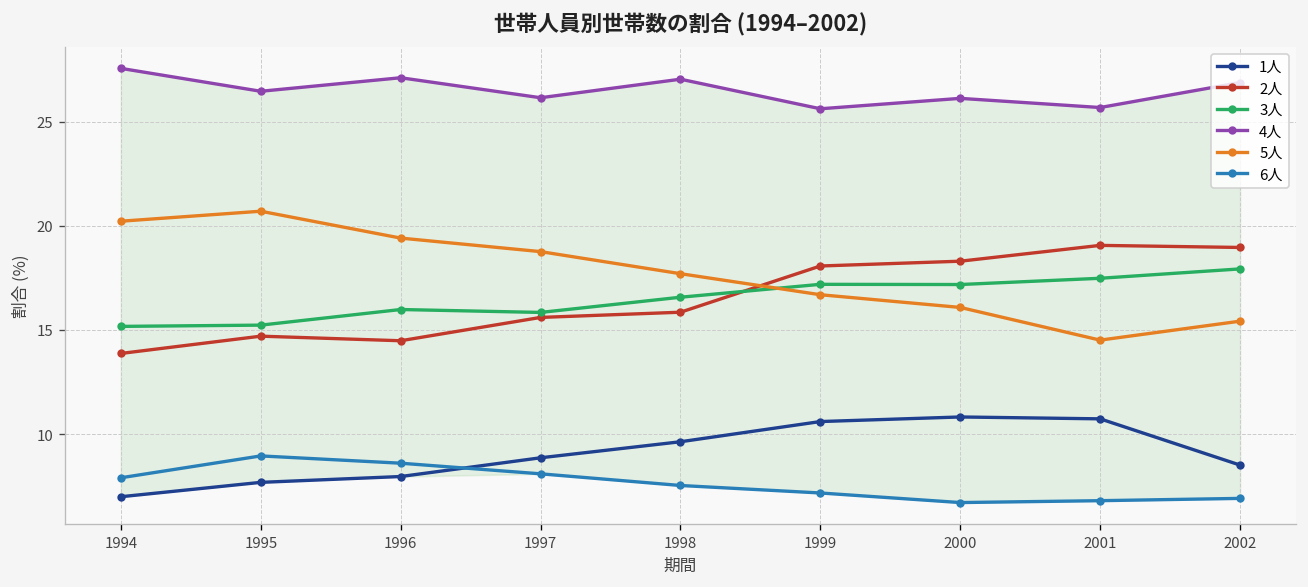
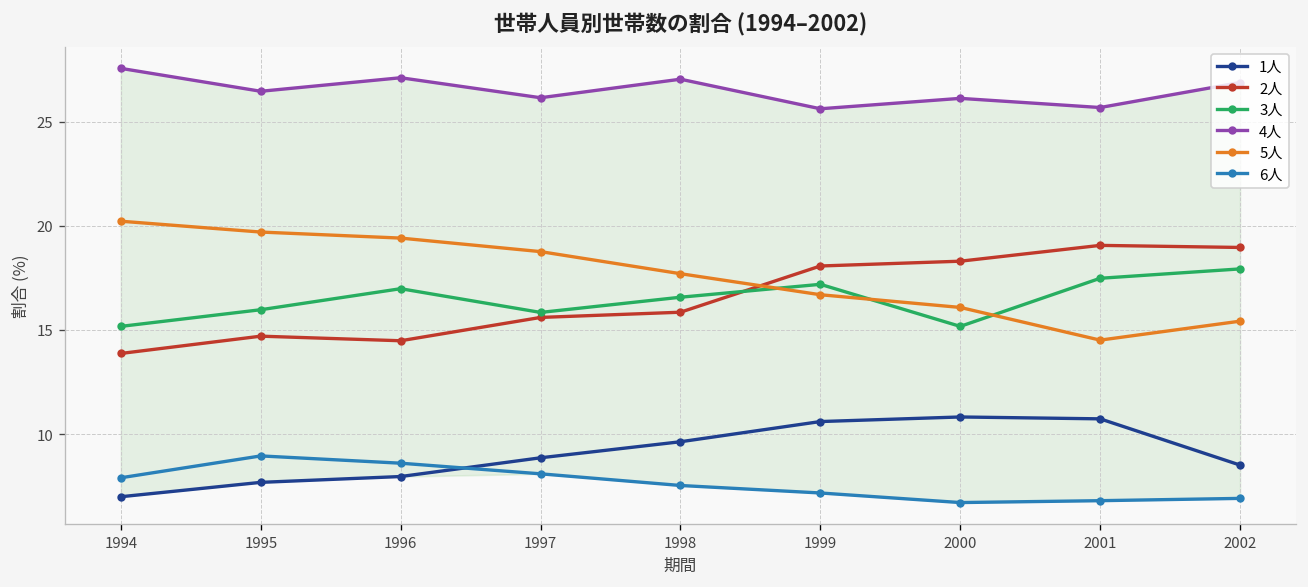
  {
    "1人": {
      "1994": 7.0,
      "1995": 7.7,
      "1996": 8.0,
      "1997": 8.9,
      "1998": 9.6,
      "1999": 10.6,
      "2000": 10.8,
      "2001": 10.7,
      "2002": 8.5
    },
    "2人": {
      "1994": 13.9,
      "1995": 14.7,
      "1996": 14.5,
      "1997": 15.6,
      "1998": 15.9,
      "1999": 18.1,
      "2000": 18.3,
      "2001": 19.1,
      "2002": 19.0
    },
    "3人": {
      "1994": 15.2,
-     "1995": 15.2,
-     "1996": 16.0,
+     "1995": 16.0,
+     "1996": 17.0,
      "1997": 15.8,
      "1998": 16.6,
      "1999": 17.2,
-     "2000": 17.2,
+     "2000": 15.2,
      "2001": 17.5,
      "2002": 17.9
    },
    "4人": {
      "1994": 27.6,
      "1995": 26.5,
      "1996": 27.1,
      "1997": 26.2,
      "1998": 27.0,
      "1999": 25.6,
      "2000": 26.1,
      "2001": 25.7
    },
    "5人": {
      "1994": 20.2,
-     "1995": 20.7,
+     "1995": 19.7,
      "1996": 19.4,
      "1997": 18.8,
      "1998": 17.7,
      "1999": 16.7,
      "2000": 16.1,
      "2001": 14.5,
      "2002": 15.4
    },
    "6人": {
      "1994": 7.9,
      "1995": 9.0,
      "1996": 8.6,
      "1997": 8.1,
      "1998": 7.5,
      "1999": 7.2,
      "2000": 6.7,
      "2001": 6.8,
      "2002": 6.9
    }
  }
